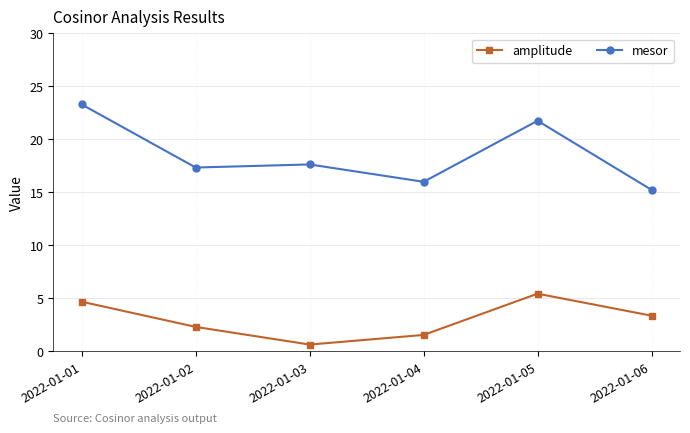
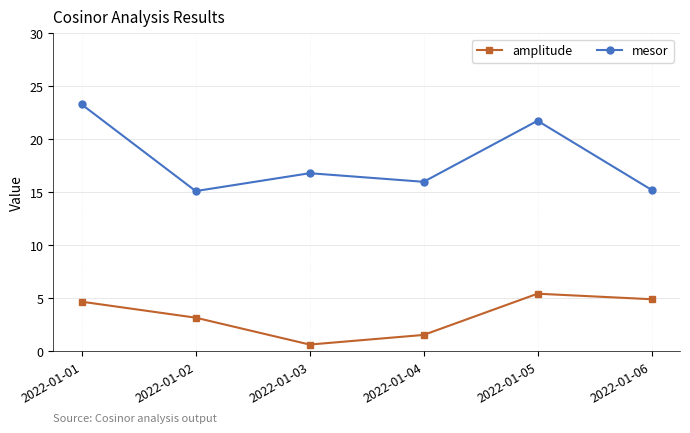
  {
    "amplitude": {
      "2022-01-01": 4.7,
-     "2022-01-02": 2.3,
+     "2022-01-02": 3.2,
      "2022-01-03": 0.6,
      "2022-01-04": 1.5,
      "2022-01-05": 5.4,
-     "2022-01-06": 3.3
+     "2022-01-06": 4.9
    },
    "mesor": {
      "2022-01-01": 23.3,
-     "2022-01-02": 17.3,
-     "2022-01-03": 17.6,
+     "2022-01-02": 15.1,
+     "2022-01-03": 16.8,
      "2022-01-04": 16.0,
      "2022-01-05": 21.8,
      "2022-01-06": 15.2
    }
  }
